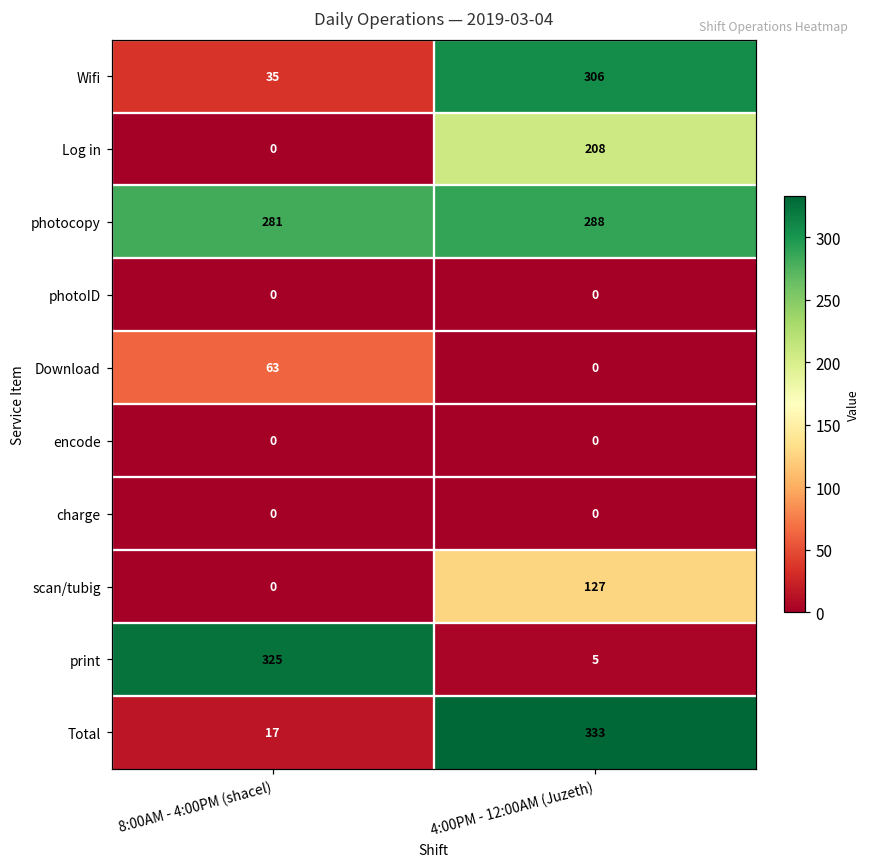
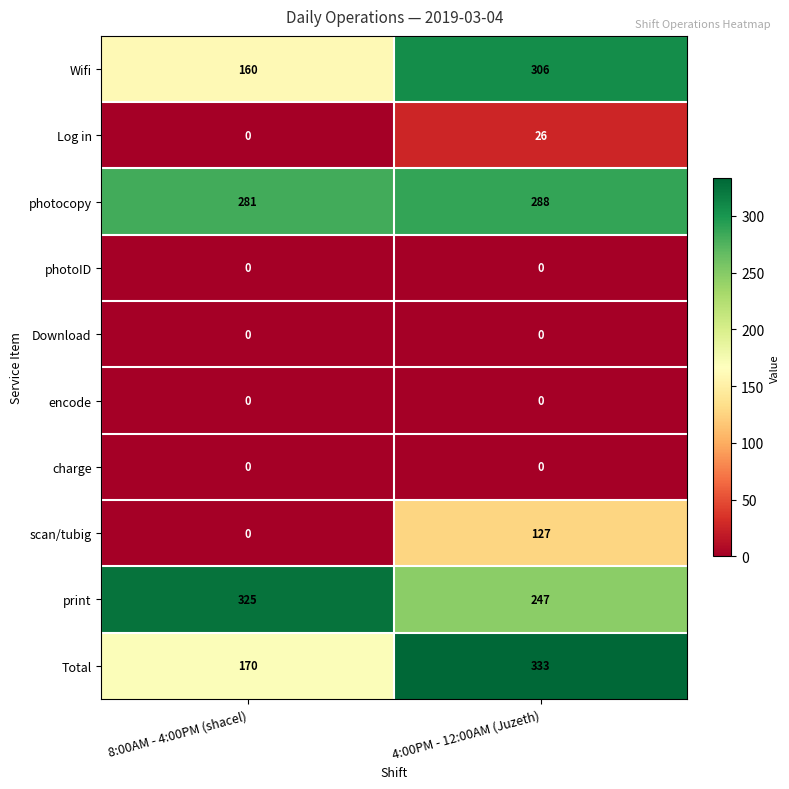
  {
    "Wifi": {
-     "8:00AM - 4:00PM (shacel)": 35,
+     "8:00AM - 4:00PM (shacel)": 160,
      "4:00PM - 12:00AM (Juzeth)": 306
    },
    "Log in": {
      "8:00AM - 4:00PM (shacel)": 0,
-     "4:00PM - 12:00AM (Juzeth)": 208
+     "4:00PM - 12:00AM (Juzeth)": 26
    },
    "photocopy": {
      "8:00AM - 4:00PM (shacel)": 281,
      "4:00PM - 12:00AM (Juzeth)": 288
    },
    "photoID": {
      "8:00AM - 4:00PM (shacel)": 0,
      "4:00PM - 12:00AM (Juzeth)": 0
    },
    "Download": {
-     "8:00AM - 4:00PM (shacel)": 63,
+     "8:00AM - 4:00PM (shacel)": 0,
      "4:00PM - 12:00AM (Juzeth)": 0
    },
    "encode": {
      "8:00AM - 4:00PM (shacel)": 0,
      "4:00PM - 12:00AM (Juzeth)": 0
    },
    "charge": {
      "8:00AM - 4:00PM (shacel)": 0,
      "4:00PM - 12:00AM (Juzeth)": 0
    },
    "scan/tubig": {
      "8:00AM - 4:00PM (shacel)": 0,
      "4:00PM - 12:00AM (Juzeth)": 127
    },
    "print": {
      "8:00AM - 4:00PM (shacel)": 325,
-     "4:00PM - 12:00AM (Juzeth)": 5
+     "4:00PM - 12:00AM (Juzeth)": 247
    },
    "Total": {
-     "8:00AM - 4:00PM (shacel)": 17,
+     "8:00AM - 4:00PM (shacel)": 170,
      "4:00PM - 12:00AM (Juzeth)": 333
    }
  }
